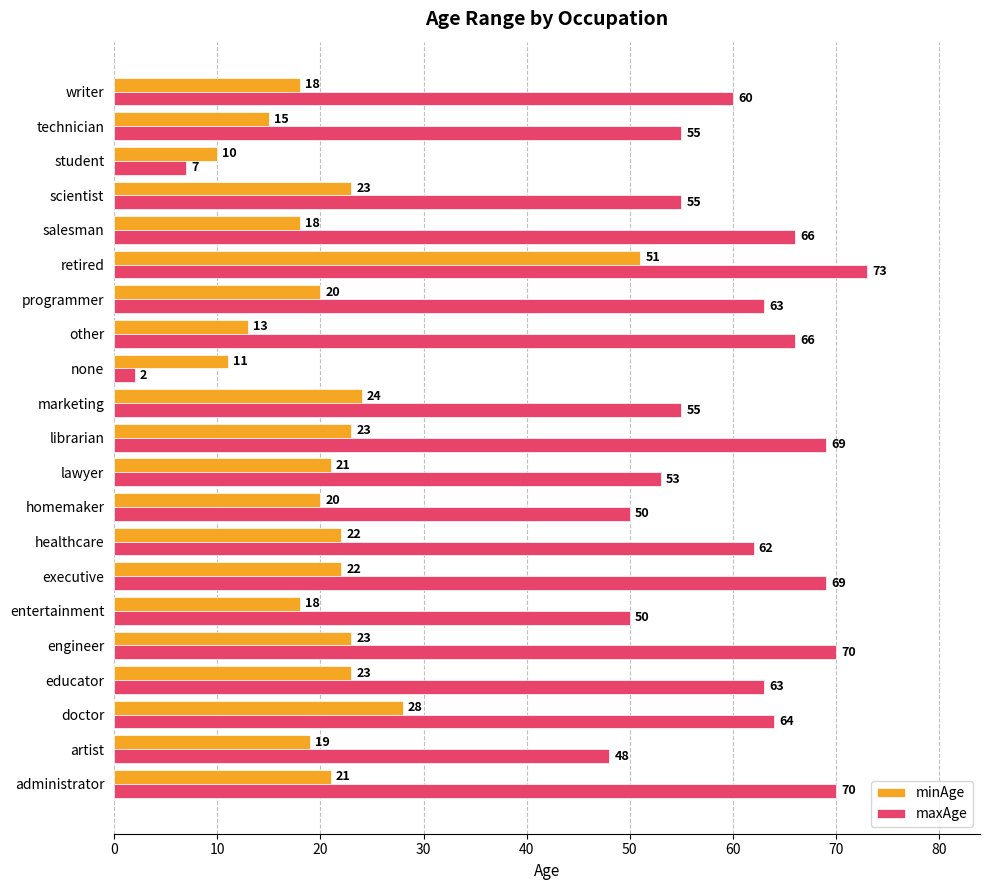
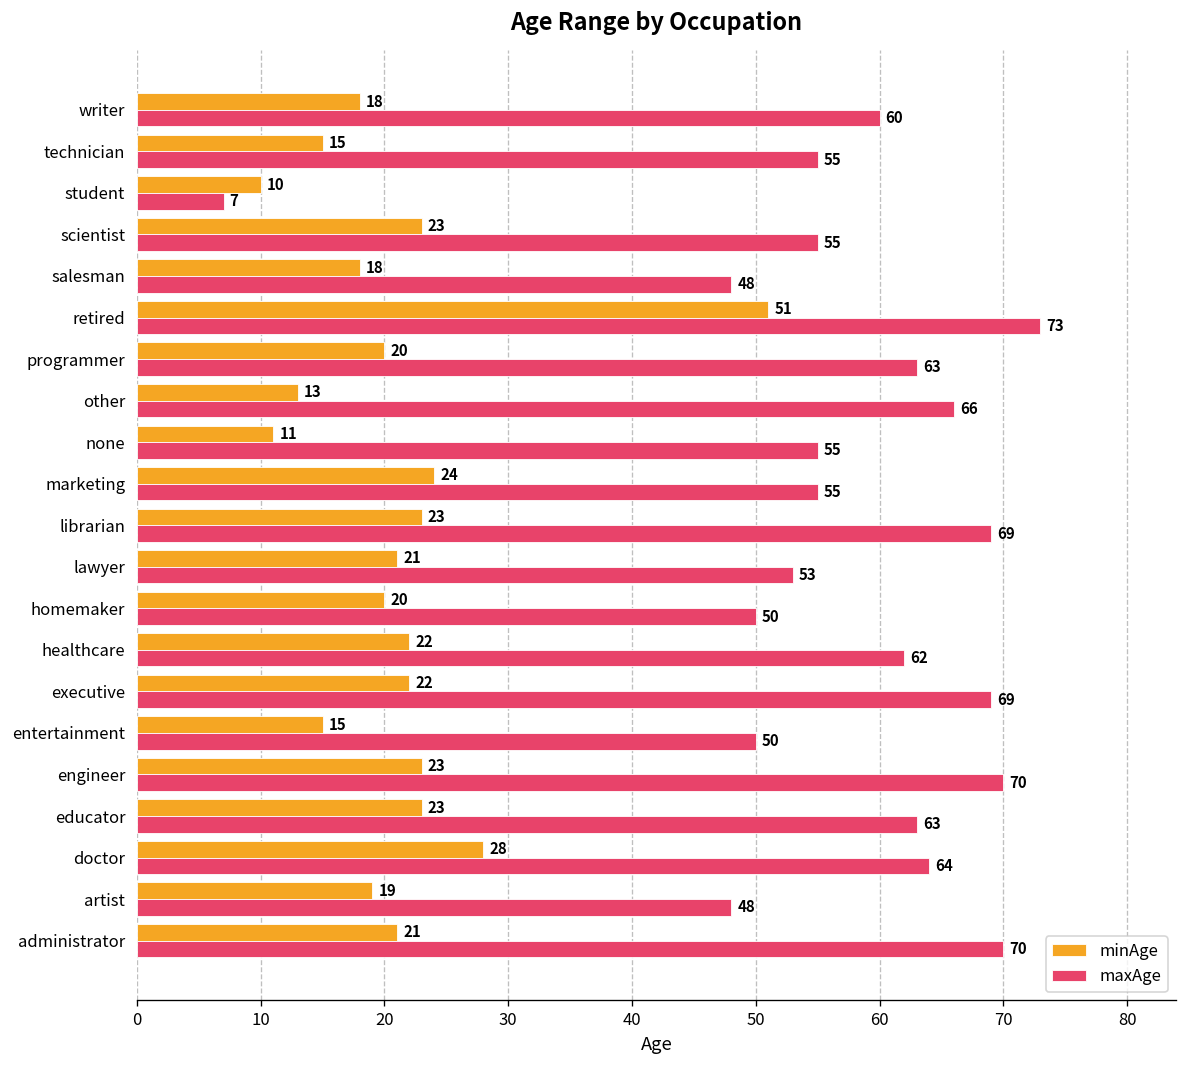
  {
    "minAge": {
      "writer": 18,
      "technician": 15,
      "student": 10,
      "scientist": 23,
      "salesman": 18,
      "retired": 51,
      "programmer": 20,
      "other": 13,
      "none": 11,
      "marketing": 24,
      "librarian": 23,
      "lawyer": 21,
      "homemaker": 20,
      "healthcare": 22,
      "executive": 22,
-     "entertainment": 18,
+     "entertainment": 15,
      "engineer": 23,
      "educator": 23,
      "doctor": 28,
      "artist": 19,
      "administrator": 21
    },
    "maxAge": {
      "writer": 60,
      "technician": 55,
      "student": 7,
      "scientist": 55,
-     "salesman": 66,
+     "salesman": 48,
      "retired": 73,
      "programmer": 63,
      "other": 66,
-     "none": 2,
+     "none": 55,
      "marketing": 55,
      "librarian": 69,
      "lawyer": 53,
      "homemaker": 50,
      "healthcare": 62,
      "executive": 69,
      "entertainment": 50,
      "engineer": 70,
      "educator": 63,
      "doctor": 64,
      "artist": 48,
      "administrator": 70
    }
  }
